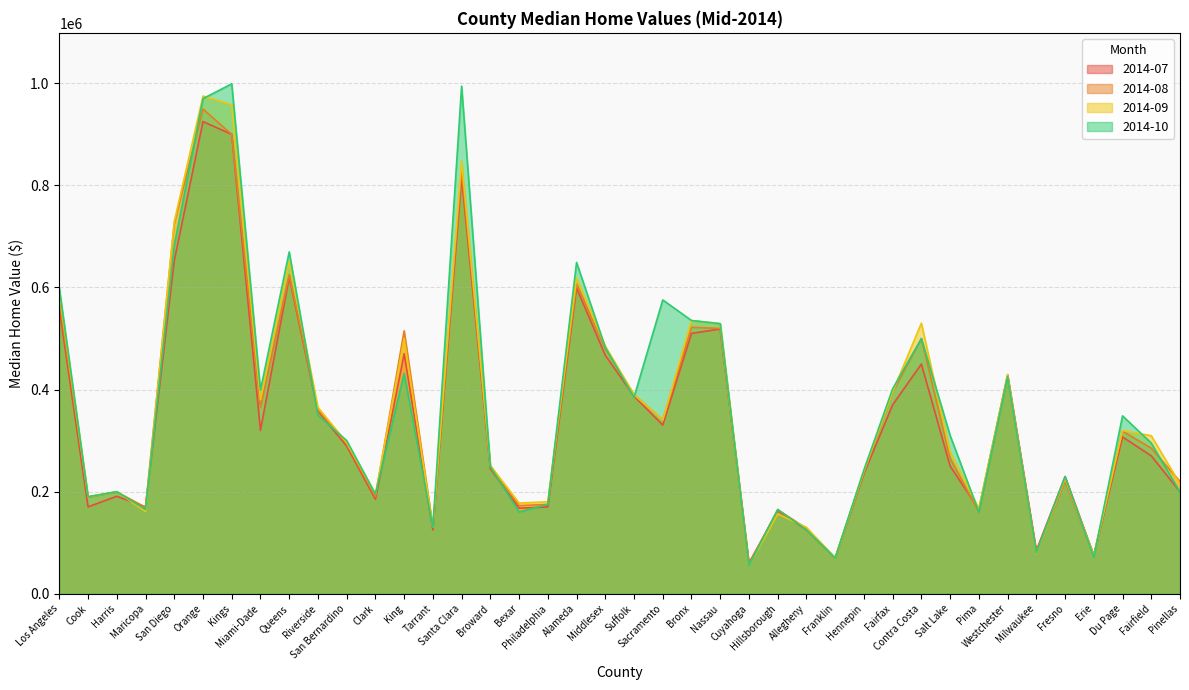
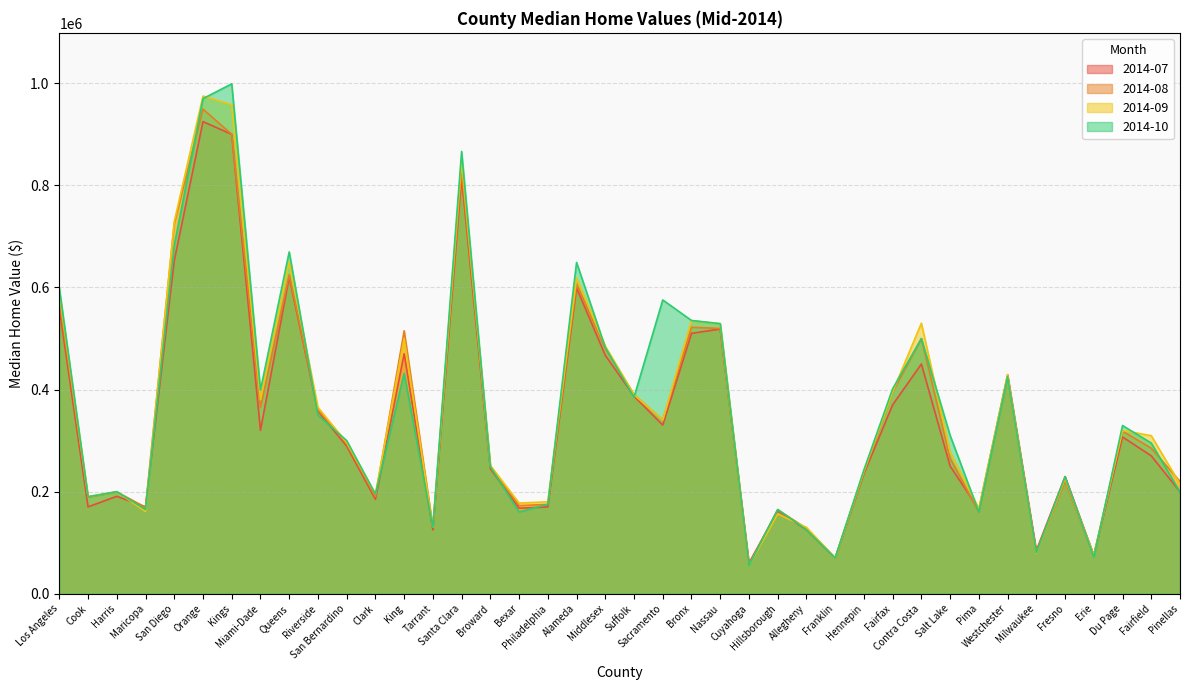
  {
    "2014-10": {
      "Los Angeles": 600000,
      "San Diego": 680000,
      "Kings": 1000000,
      "Miami-Dade": 400000,
      "Queens": 670000,
      "Riverside": 350000,
      "King": 430000,
-     "Santa Clara": 990000,
+     "Santa Clara": 870000,
      "Bexar": 160000,
      "Alameda": 650000,
      "Sacramento": 580000,
      "Fairfax": 400000,
      "Salt Lake": 310000,
-     "Du Page": 350000,
+     "Du Page": 330000,
      "Fairfield": 300000
    }
  }
